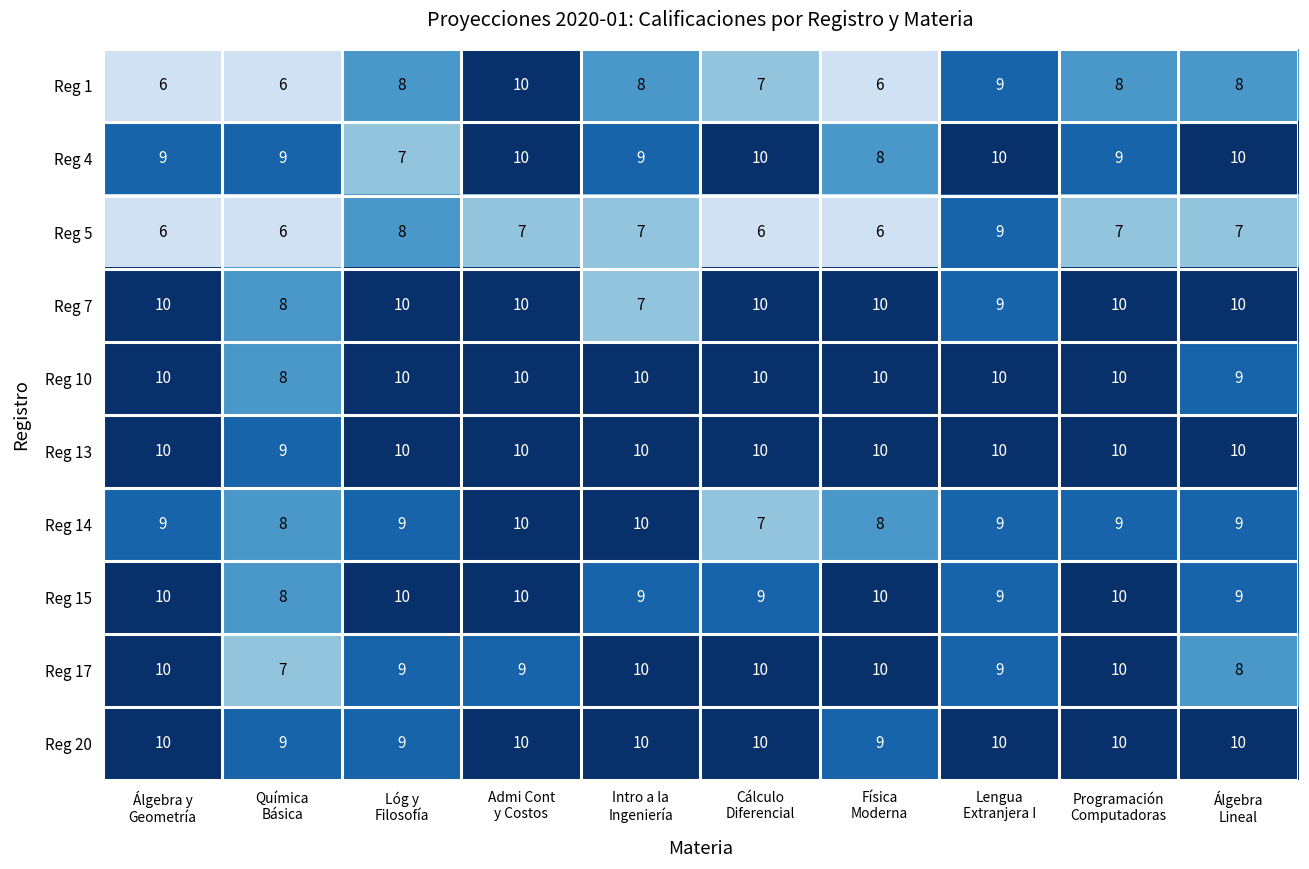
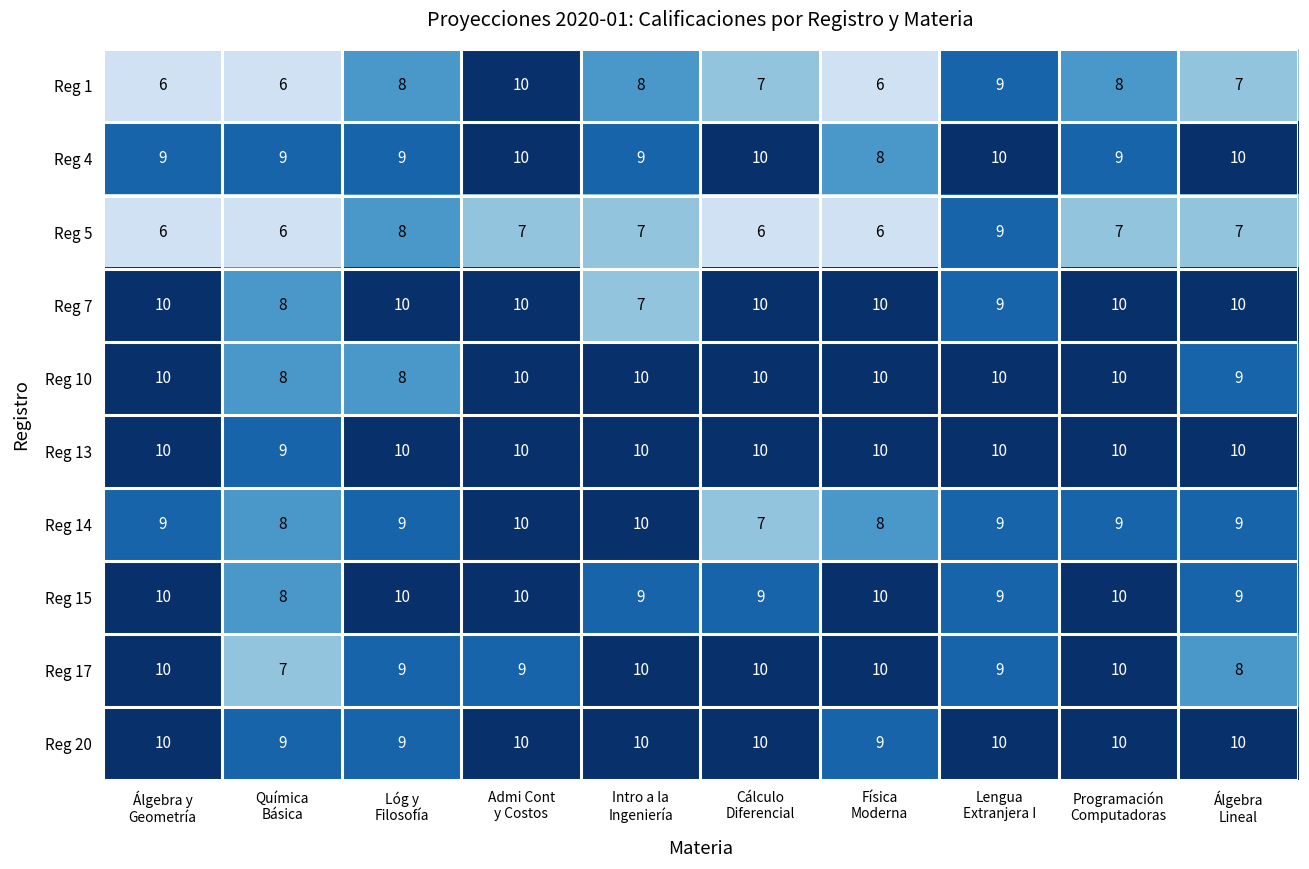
  {
    "Reg 1": {
      "Álgebra y Geometría": 6,
      "Química Básica": 6,
      "Lóg y Filosofía": 8,
      "Admi Cont y Costos": 10,
      "Intro a la Ingeniería": 8,
      "Cálculo Diferencial": 7,
      "Física Moderna": 6,
      "Lengua Extranjera I": 9,
      "Programación Computadoras": 8,
-     "Álgebra Lineal": 8
+     "Álgebra Lineal": 7
    },
    "Reg 4": {
      "Álgebra y Geometría": 9,
      "Química Básica": 9,
-     "Lóg y Filosofía": 7,
+     "Lóg y Filosofía": 9,
      "Admi Cont y Costos": 10,
      "Intro a la Ingeniería": 9,
      "Cálculo Diferencial": 10,
      "Física Moderna": 8,
      "Lengua Extranjera I": 10,
      "Programación Computadoras": 9,
      "Álgebra Lineal": 10
    },
    "Reg 5": {
      "Álgebra y Geometría": 6,
      "Química Básica": 6,
      "Lóg y Filosofía": 8,
      "Admi Cont y Costos": 7,
      "Intro a la Ingeniería": 7,
      "Cálculo Diferencial": 6,
      "Física Moderna": 6,
      "Lengua Extranjera I": 9,
      "Programación Computadoras": 7,
      "Álgebra Lineal": 7
    },
    "Reg 7": {
      "Álgebra y Geometría": 10,
      "Química Básica": 8,
      "Lóg y Filosofía": 10,
      "Admi Cont y Costos": 10,
      "Intro a la Ingeniería": 7,
      "Cálculo Diferencial": 10,
      "Física Moderna": 10,
      "Lengua Extranjera I": 9,
      "Programación Computadoras": 10,
      "Álgebra Lineal": 10
    },
    "Reg 10": {
      "Álgebra y Geometría": 10,
      "Química Básica": 8,
-     "Lóg y Filosofía": 10,
+     "Lóg y Filosofía": 8,
      "Admi Cont y Costos": 10,
      "Intro a la Ingeniería": 10,
      "Cálculo Diferencial": 10,
      "Física Moderna": 10,
      "Lengua Extranjera I": 10,
      "Programación Computadoras": 10,
      "Álgebra Lineal": 9
    },
    "Reg 13": {
      "Álgebra y Geometría": 10,
      "Química Básica": 9,
      "Lóg y Filosofía": 10,
      "Admi Cont y Costos": 10,
      "Intro a la Ingeniería": 10,
      "Cálculo Diferencial": 10,
      "Física Moderna": 10,
      "Lengua Extranjera I": 10,
      "Programación Computadoras": 10,
      "Álgebra Lineal": 10
    },
    "Reg 14": {
      "Álgebra y Geometría": 9,
      "Química Básica": 8,
      "Lóg y Filosofía": 9,
      "Admi Cont y Costos": 10,
      "Intro a la Ingeniería": 10,
      "Cálculo Diferencial": 7,
      "Física Moderna": 8,
      "Lengua Extranjera I": 9,
      "Programación Computadoras": 9,
      "Álgebra Lineal": 9
    },
    "Reg 15": {
      "Álgebra y Geometría": 10,
      "Química Básica": 8,
      "Lóg y Filosofía": 10,
      "Admi Cont y Costos": 10,
      "Intro a la Ingeniería": 9,
      "Cálculo Diferencial": 9,
      "Física Moderna": 10,
      "Lengua Extranjera I": 9,
      "Programación Computadoras": 10,
      "Álgebra Lineal": 9
    },
    "Reg 17": {
      "Álgebra y Geometría": 10,
      "Química Básica": 7,
      "Lóg y Filosofía": 9,
      "Admi Cont y Costos": 9,
      "Intro a la Ingeniería": 10,
      "Cálculo Diferencial": 10,
      "Física Moderna": 10,
      "Lengua Extranjera I": 9,
      "Programación Computadoras": 10,
      "Álgebra Lineal": 8
    },
    "Reg 20": {
      "Álgebra y Geometría": 10,
      "Química Básica": 9,
      "Lóg y Filosofía": 9,
      "Admi Cont y Costos": 10,
      "Intro a la Ingeniería": 10,
      "Cálculo Diferencial": 10,
      "Física Moderna": 9,
      "Lengua Extranjera I": 10,
      "Programación Computadoras": 10,
      "Álgebra Lineal": 10
    }
  }
